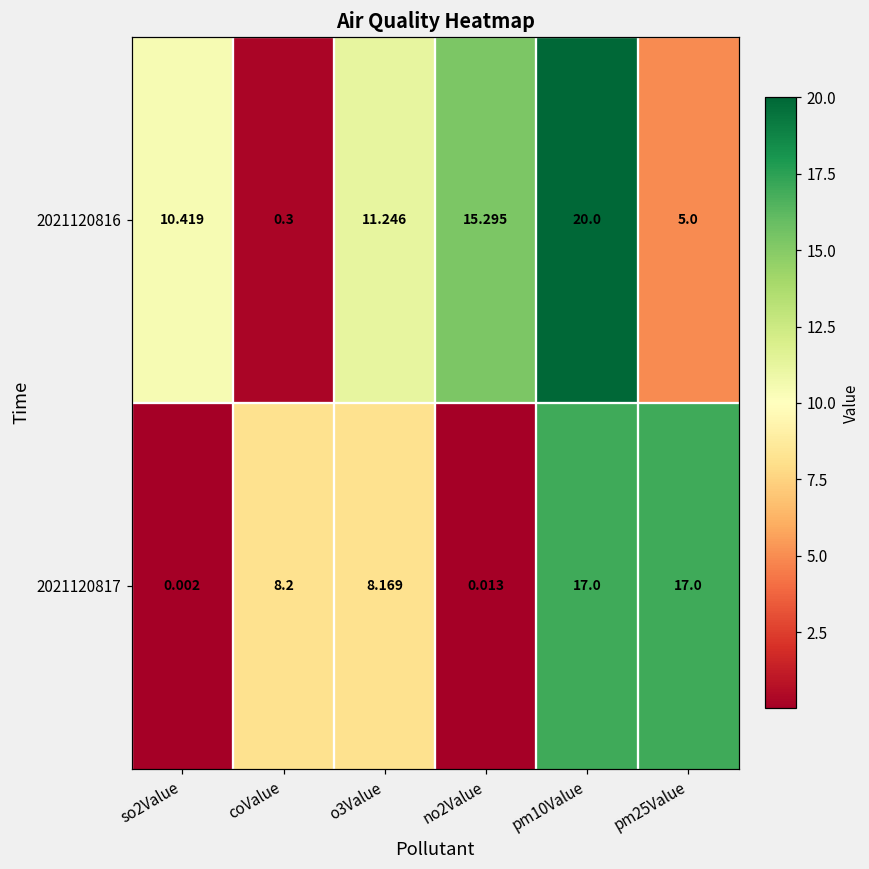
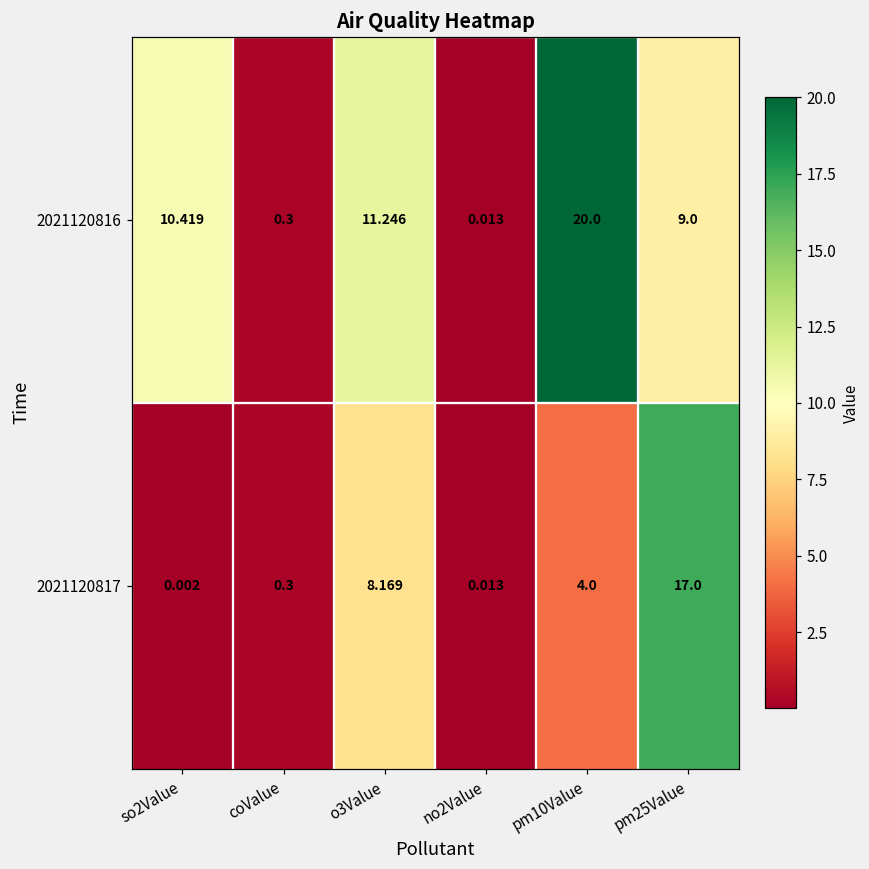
  {
    "2021120816": {
      "so2Value": 10.419,
      "coValue": 0.3,
      "o3Value": 11.246,
-     "no2Value": 15.295,
+     "no2Value": 0.013,
      "pm10Value": 20.0,
-     "pm25Value": 5.0
+     "pm25Value": 9.0
    },
    "2021120817": {
      "so2Value": 0.002,
-     "coValue": 8.2,
+     "coValue": 0.3,
      "o3Value": 8.169,
      "no2Value": 0.013,
-     "pm10Value": 17.0,
+     "pm10Value": 4.0,
      "pm25Value": 17.0
    }
  }
